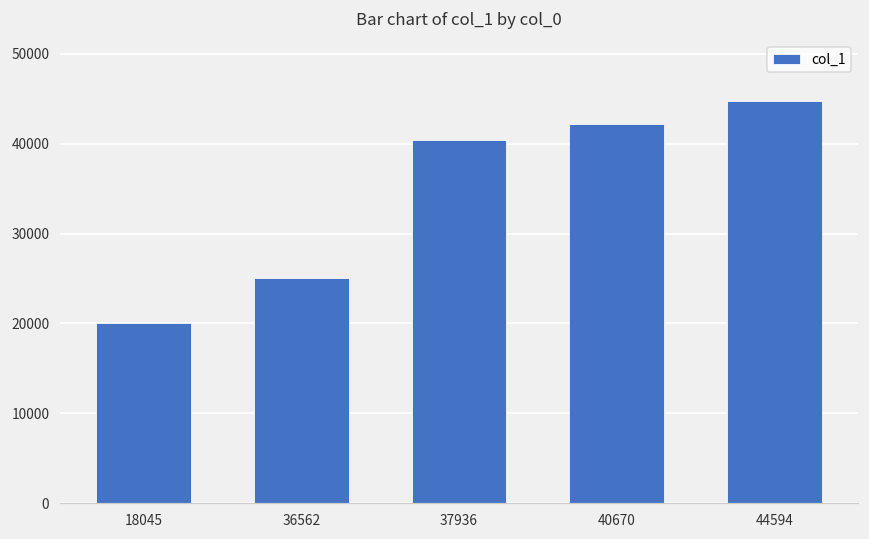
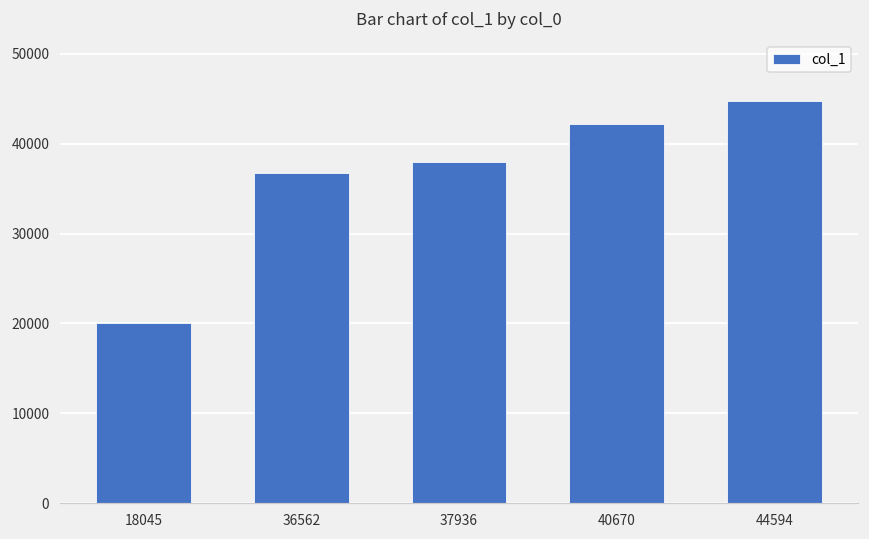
  {
    "18045": 20000,
-   "36562": 25000,
-   "37936": 40000,
+   "36562": 37000,
+   "37936": 38000,
    "40670": 42000,
    "44594": 45000
  }
